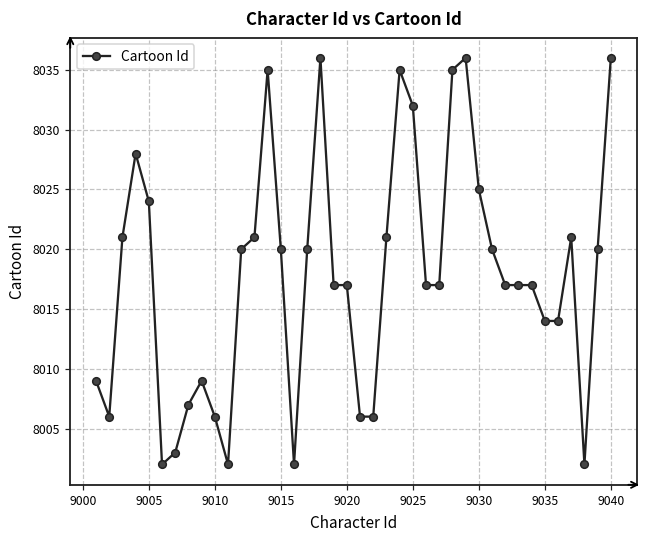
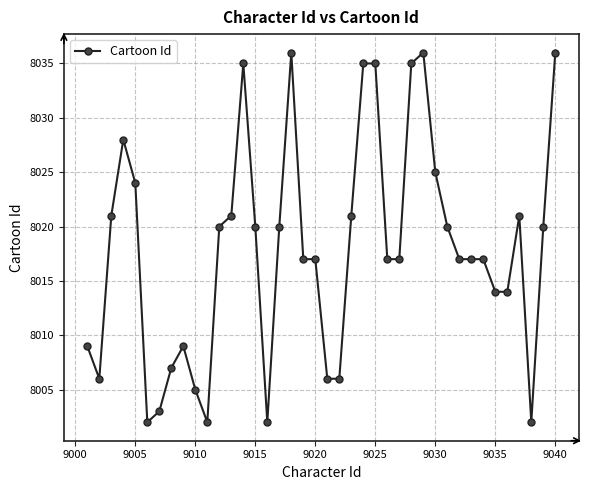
  {
    "9005": 8024,
-   "9010": 8006,
+   "9010": 8005,
    "9015": 8020,
    "9020": 8017,
-   "9025": 8032,
+   "9025": 8035,
    "9030": 8025,
    "9035": 8014,
    "9040": 8036
  }
